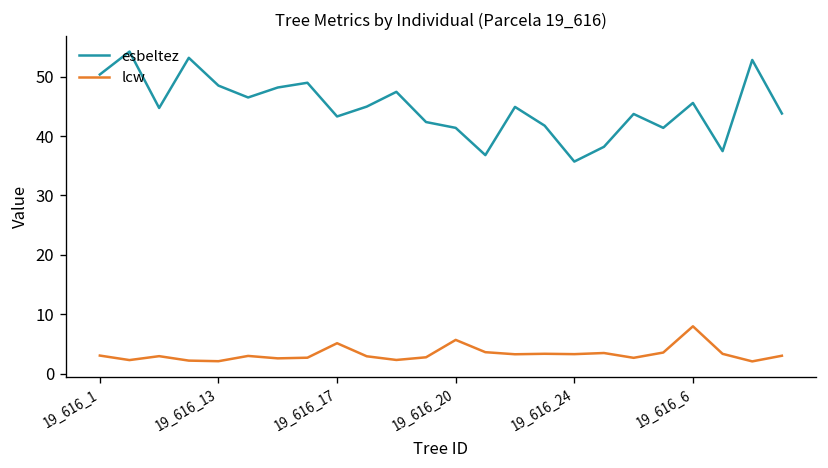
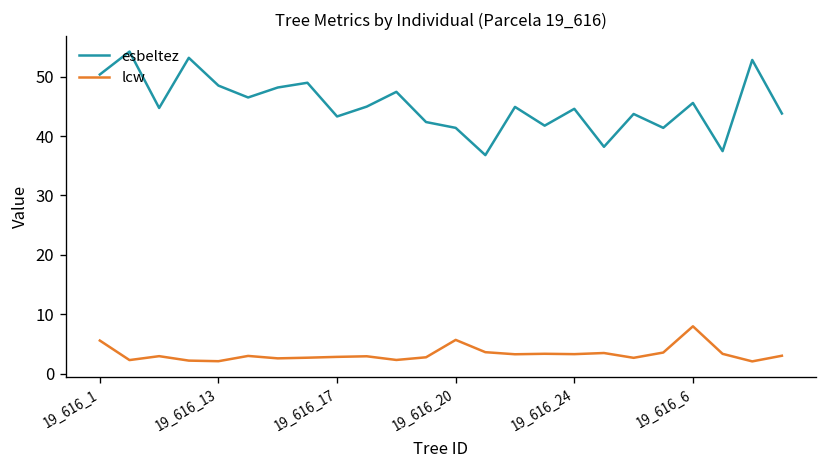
  {
    "esbeltez": {
      "19_616_1": 50,
      "19_616_13": 49,
      "19_616_17": 43,
      "19_616_20": 41,
-     "19_616_24": 36,
+     "19_616_24": 45,
      "19_616_6": 46
    },
    "lcw": {
-     "19_616_1": 3,
+     "19_616_1": 6,
      "19_616_13": 2,
-     "19_616_17": 5,
+     "19_616_17": 3,
      "19_616_20": 6,
      "19_616_24": 3,
      "19_616_6": 8
    }
  }
